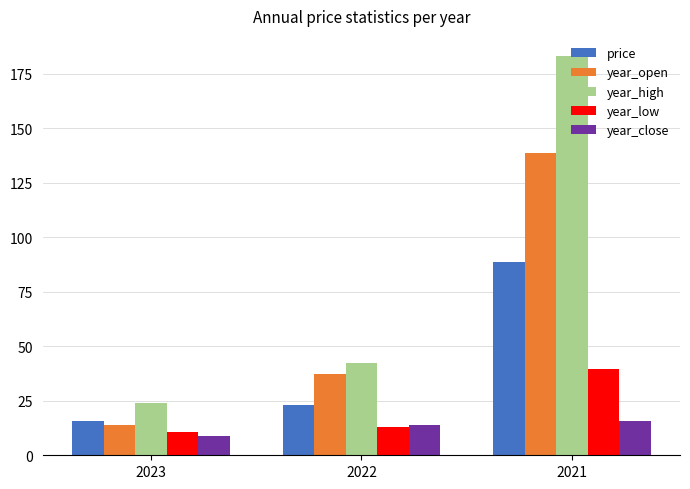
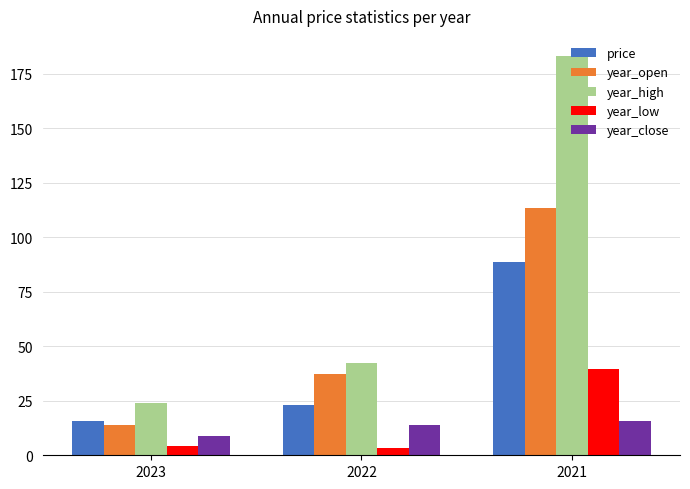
  {
    "price": {
      "2023": 16,
      "2022": 23,
      "2021": 89
    },
    "year_open": {
      "2023": 14,
      "2022": 37,
-     "2021": 139
+     "2021": 113
    },
    "year_high": {
      "2023": 24,
      "2022": 42,
      "2021": 183
    },
    "year_low": {
-     "2023": 11,
-     "2022": 13,
+     "2023": 4,
+     "2022": 4,
      "2021": 40
    },
    "year_close": {
      "2023": 9,
      "2022": 14,
      "2021": 16
    }
  }
